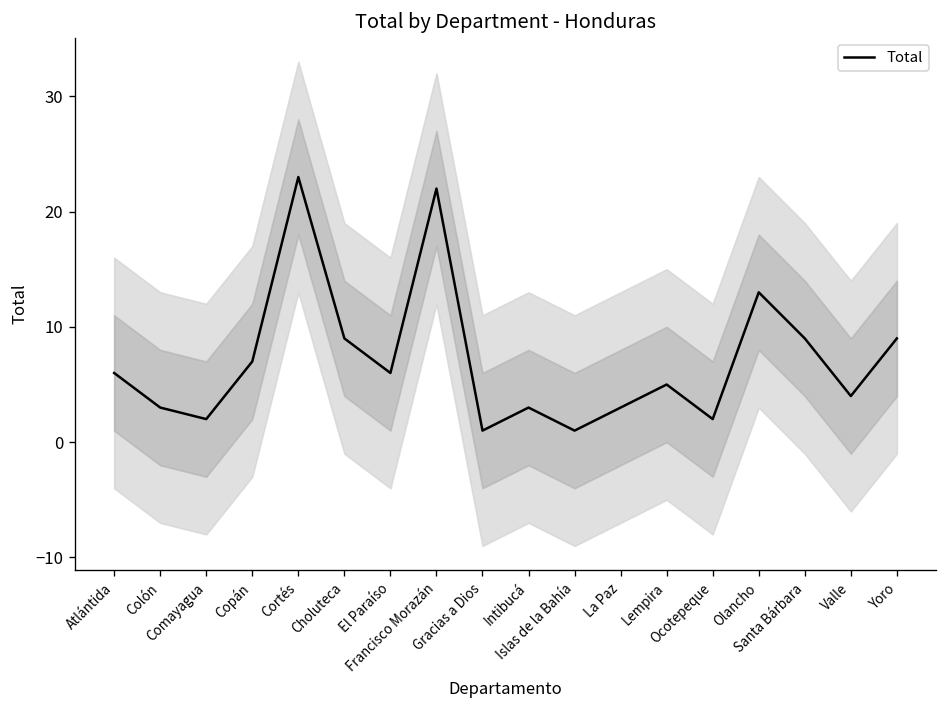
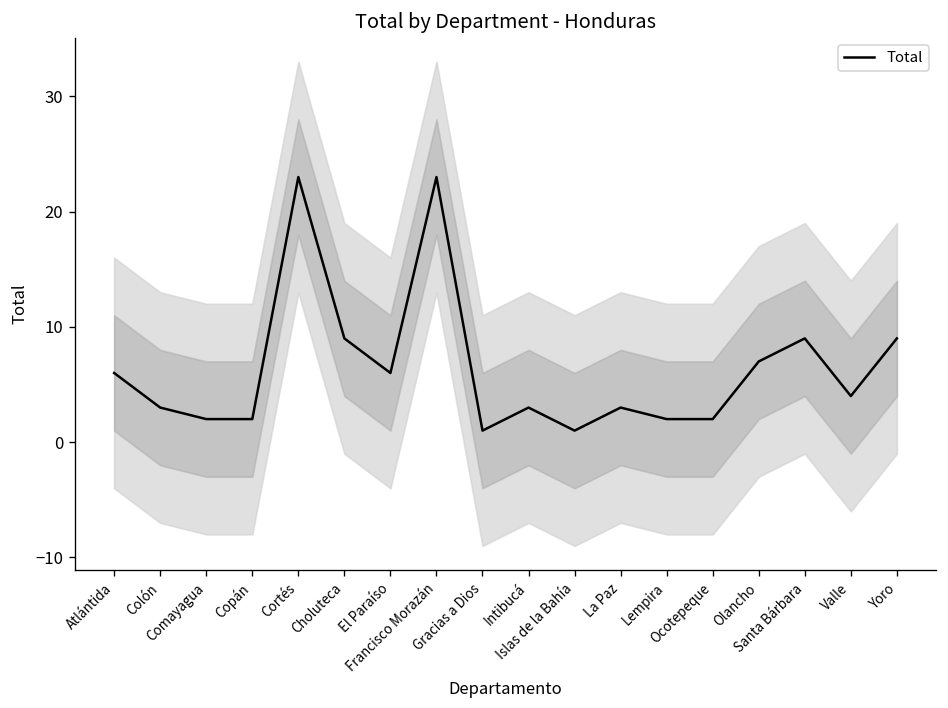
  {
    "Total": {
      "Atlántida": 6,
      "Colón": 3,
      "Comayagua": 2,
-     "Copán": 7,
+     "Copán": 2,
      "Cortés": 23,
      "Choluteca": 9,
      "El Paraíso": 6,
-     "Francisco Morazán": 22,
+     "Francisco Morazán": 23,
      "Gracias a Dios": 1,
      "Intibucá": 3,
      "Islas de la Bahía": 1,
      "La Paz": 3,
-     "Lempira": 5,
+     "Lempira": 2,
      "Ocotepeque": 2,
-     "Olancho": 13,
+     "Olancho": 7,
      "Santa Bárbara": 9,
      "Valle": 4,
      "Yoro": 9
    }
  }
